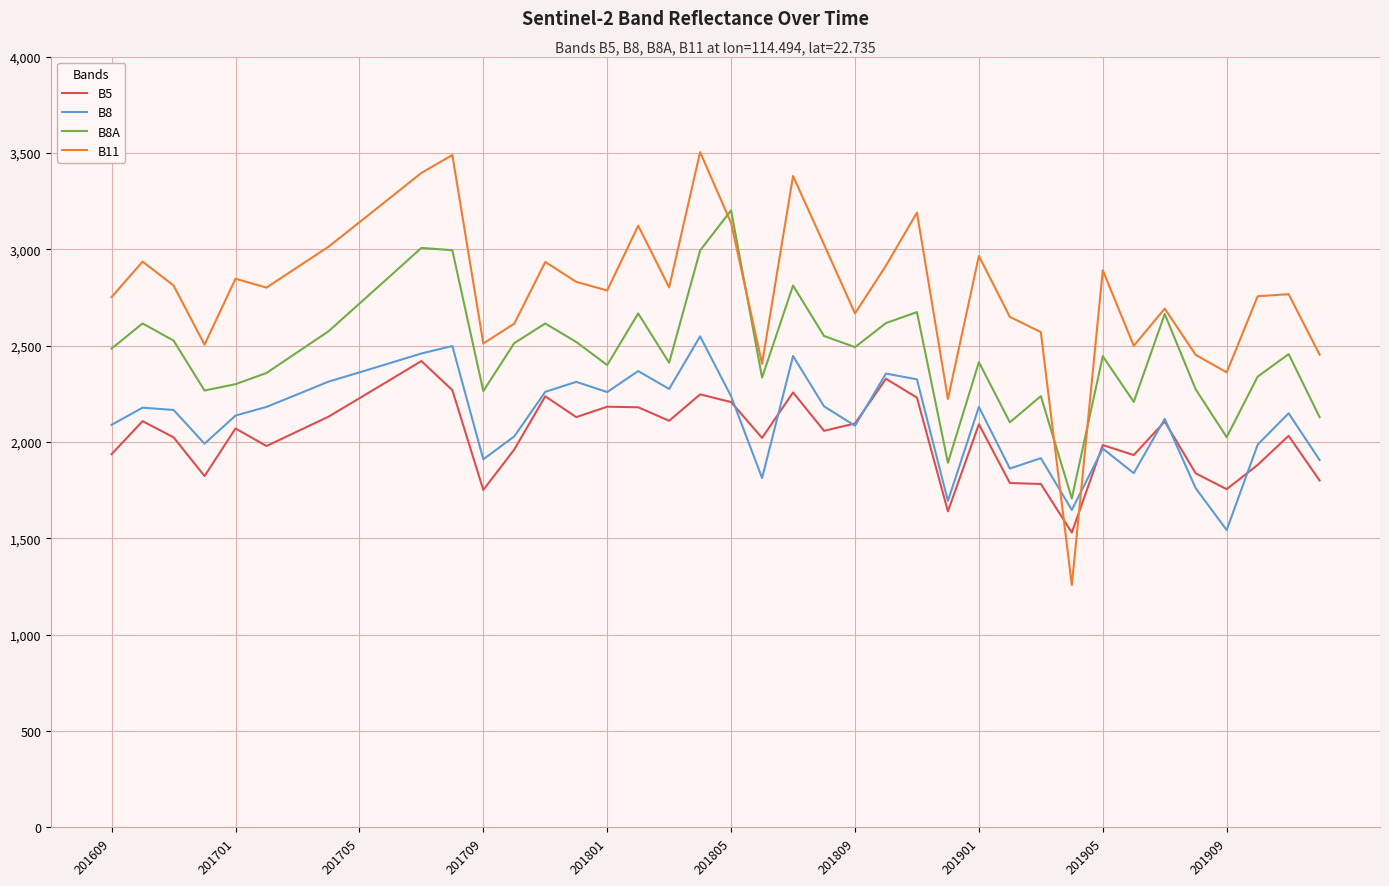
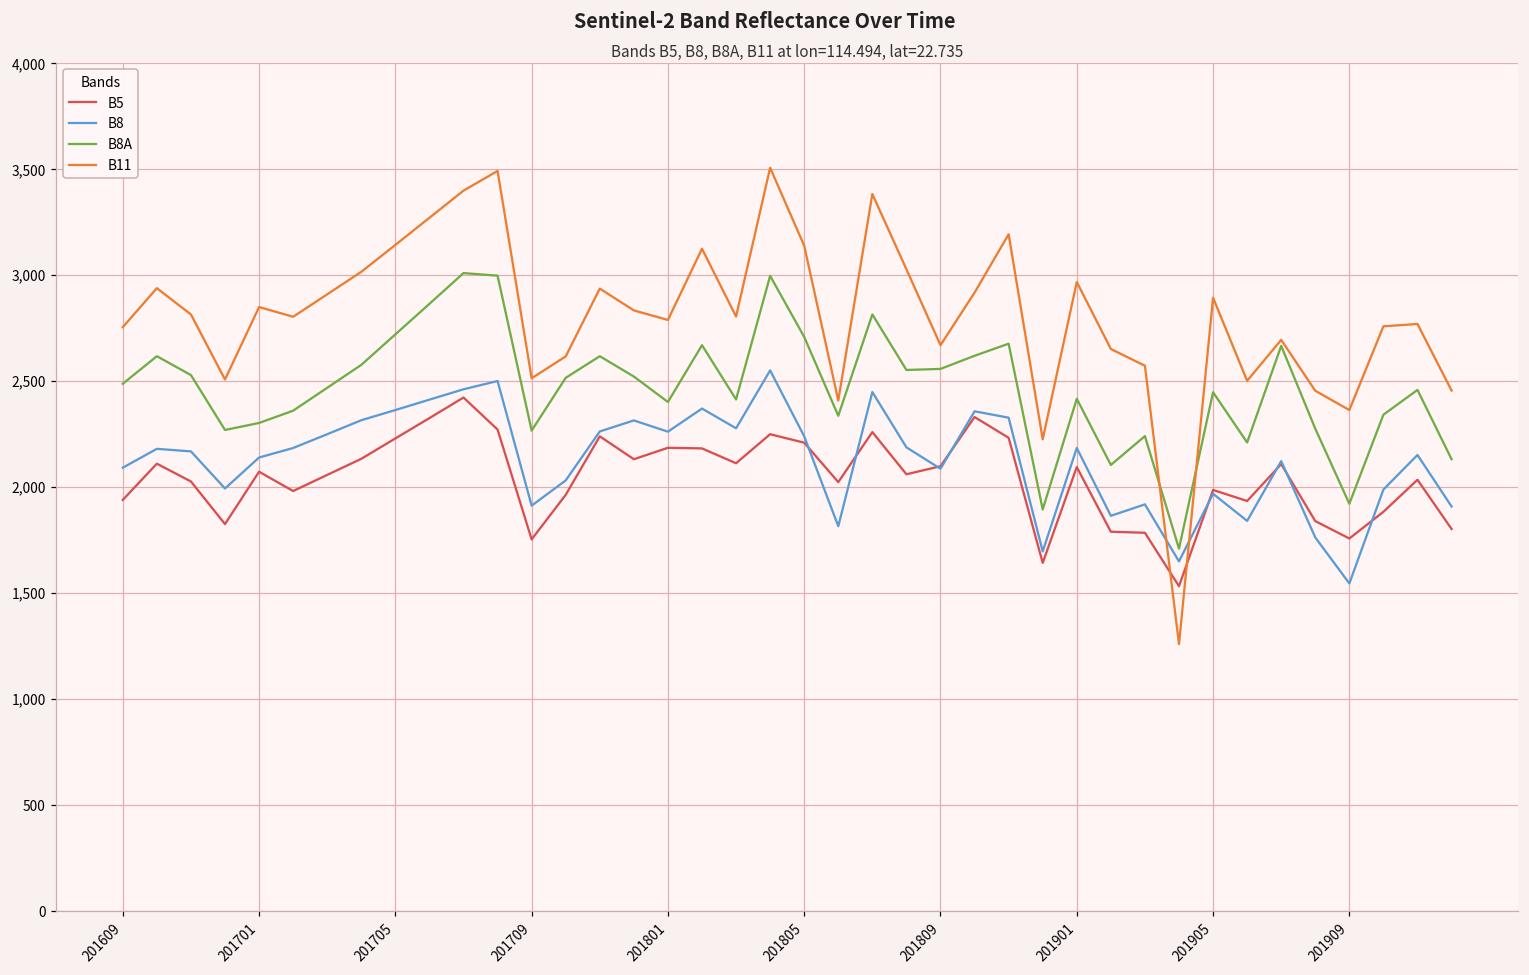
  {
    "B8": {
      "201609": "2,090",
      "201701": "2,140",
      "201705": "2,360",
      "201709": "1,910",
      "201801": "2,260",
      "201805": "2,240",
      "201901": "2,180",
      "201905": "1,970",
      "201909": "1,540"
    },
    "B8A": {
      "201609": "2,490",
      "201701": "2,300",
      "201705": "2,720",
      "201709": "2,260",
      "201801": "2,400",
-     "201805": "3,200",
-     "201809": "2,490",
+     "201805": "2,710",
+     "201809": "2,560",
      "201901": "2,410",
      "201905": "2,450",
-     "201909": "2,030"
+     "201909": "1,920"
    }
  }
